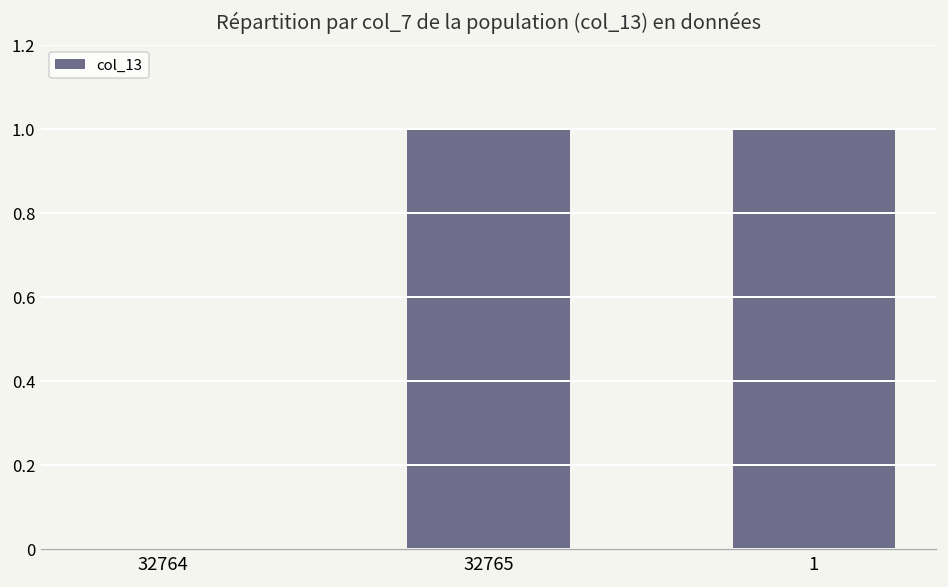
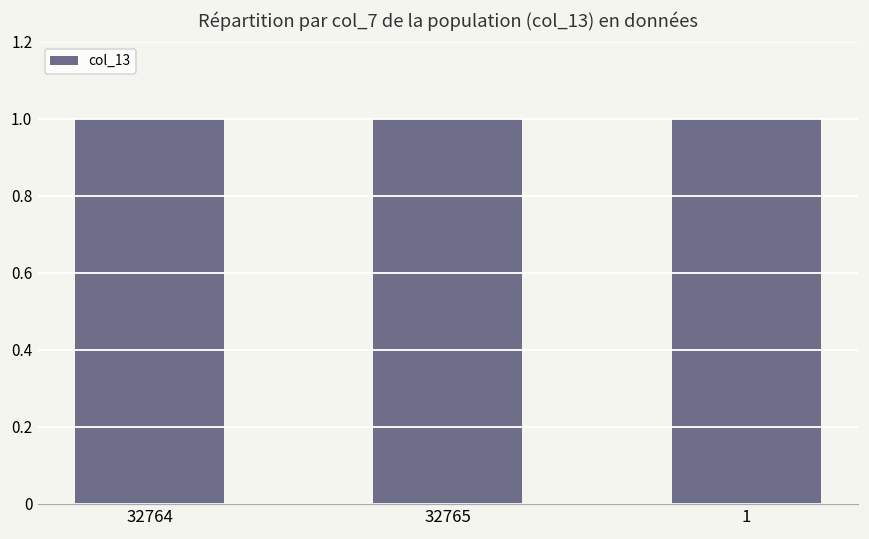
  {
-   "32764": 0,
+   "32764": 1,
    "32765": 1,
    "1": 1
  }
